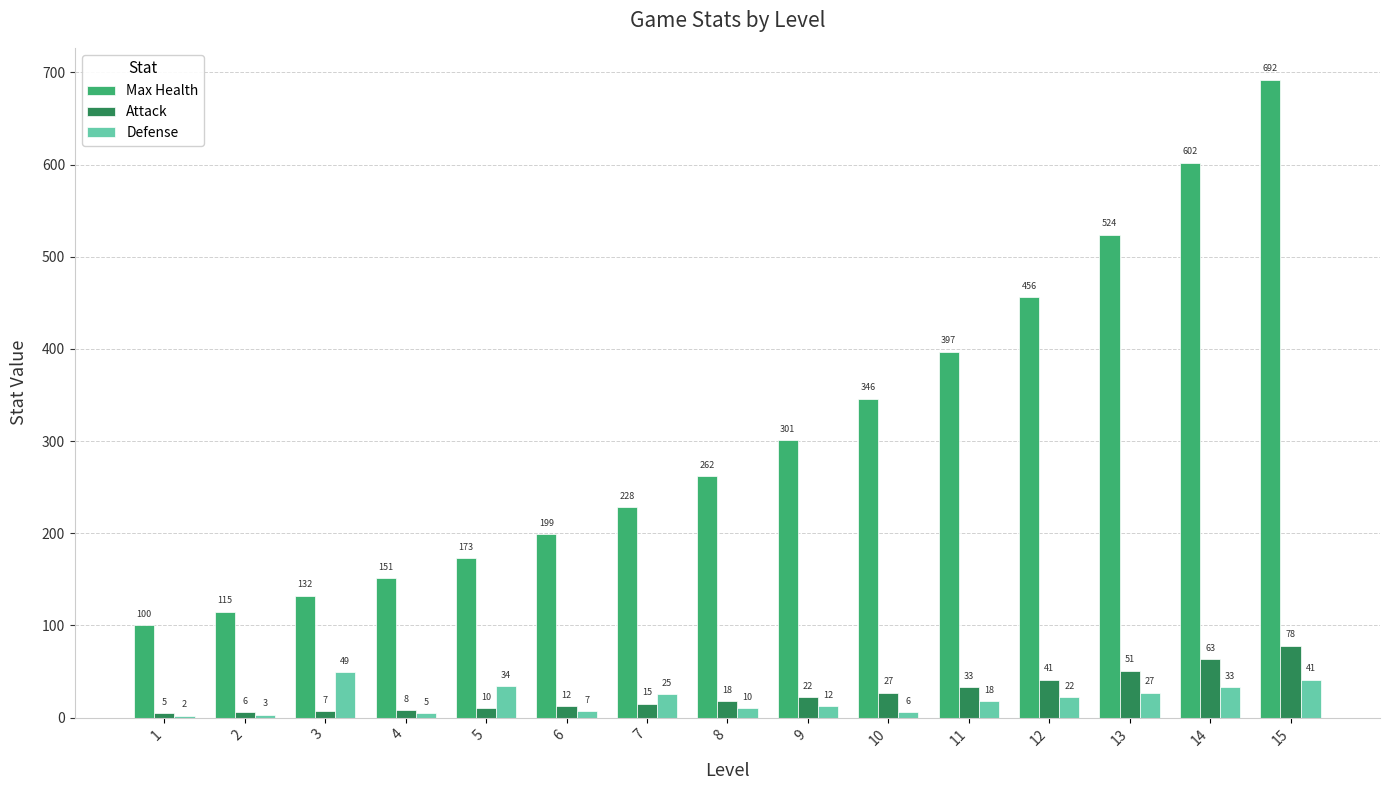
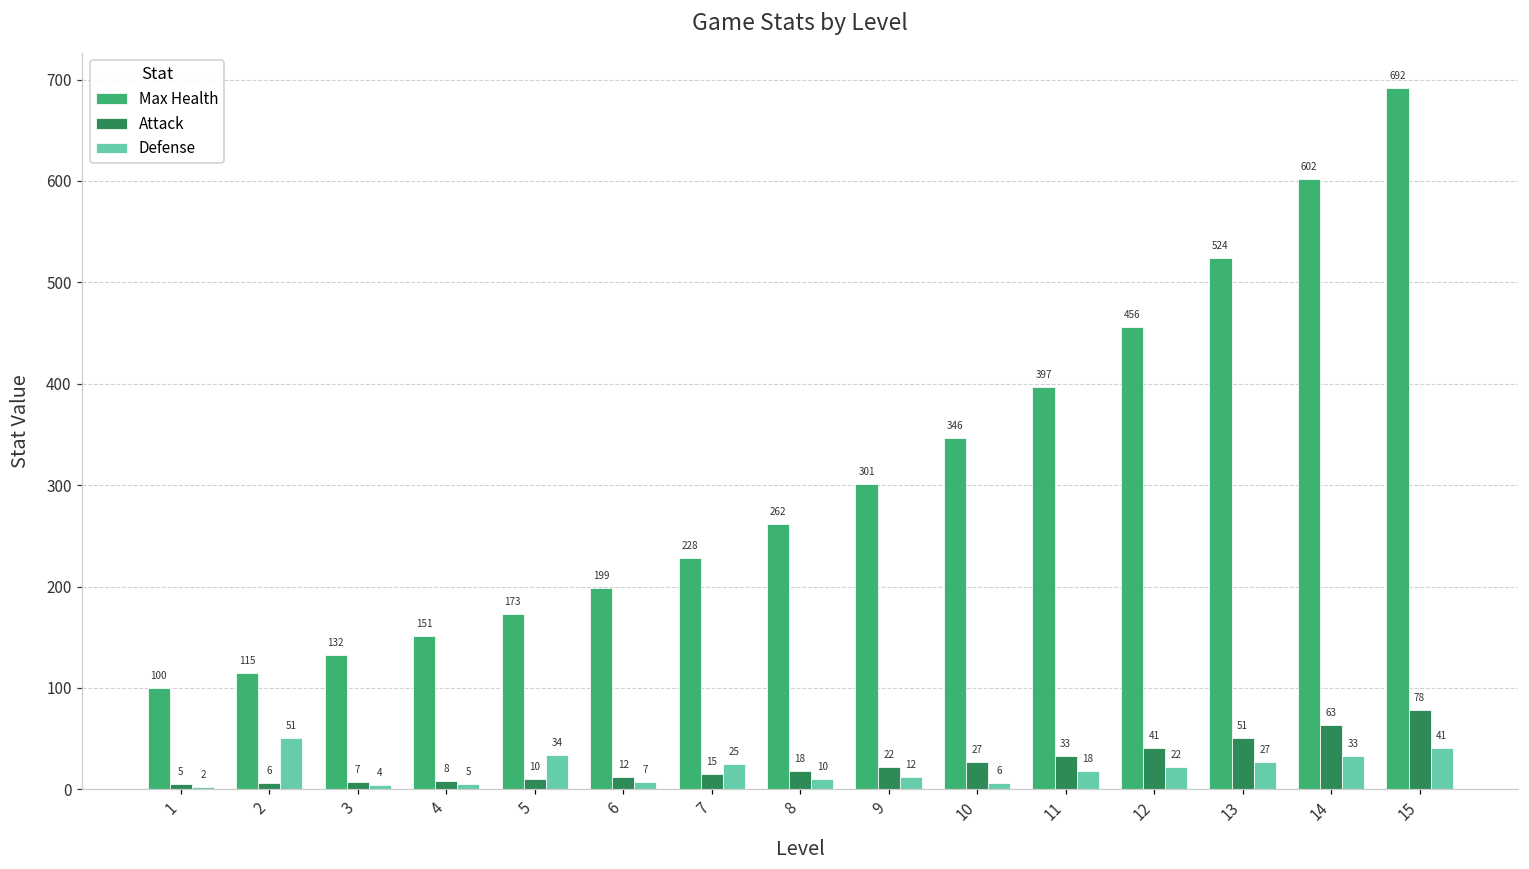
  {
    "Defense": {
      "1": 2,
-     "2": 3,
-     "3": 49,
+     "2": 51,
+     "3": 4,
      "4": 5,
      "5": 34,
      "6": 7,
      "7": 25,
      "8": 10,
      "9": 12,
      "10": 6,
      "11": 18,
      "12": 22,
      "13": 27,
      "14": 33,
      "15": 41
    }
  }
